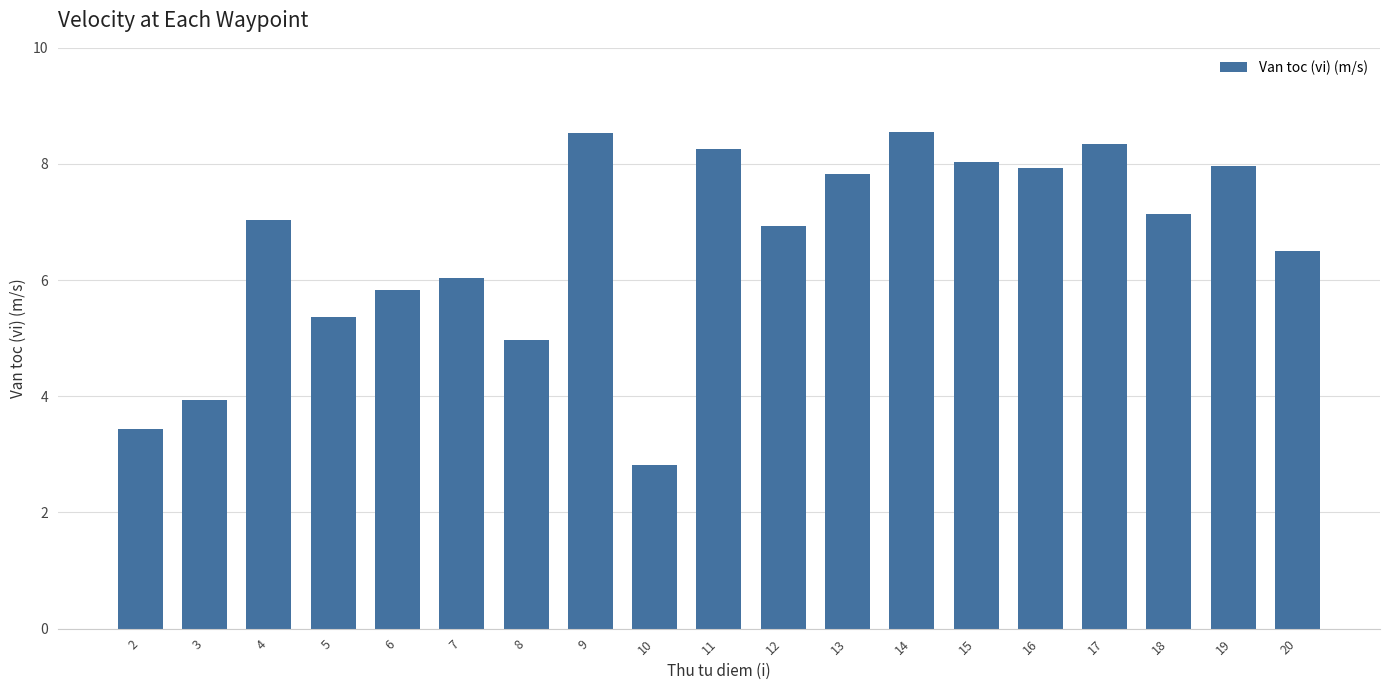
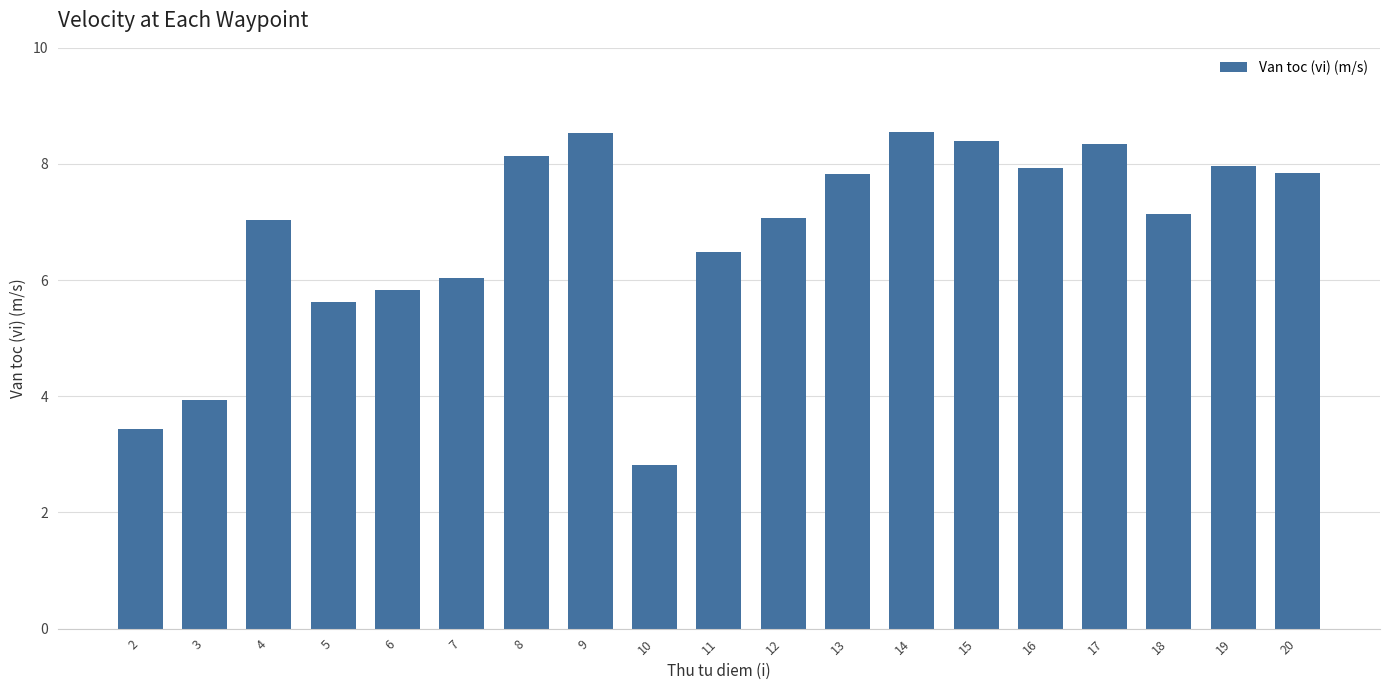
  {
    "2": 3.4,
    "3": 3.9,
    "4": 7.0,
-   "5": 5.4,
+   "5": 5.6,
    "6": 5.8,
    "7": 6.0,
-   "8": 5.0,
+   "8": 8.1,
    "9": 8.5,
    "10": 2.8,
-   "11": 8.3,
-   "12": 6.9,
+   "11": 6.5,
+   "12": 7.1,
    "13": 7.8,
    "14": 8.5,
-   "15": 8.0,
+   "15": 8.4,
    "16": 7.9,
    "17": 8.3,
    "18": 7.1,
    "19": 8.0,
-   "20": 6.5
+   "20": 7.9
  }
